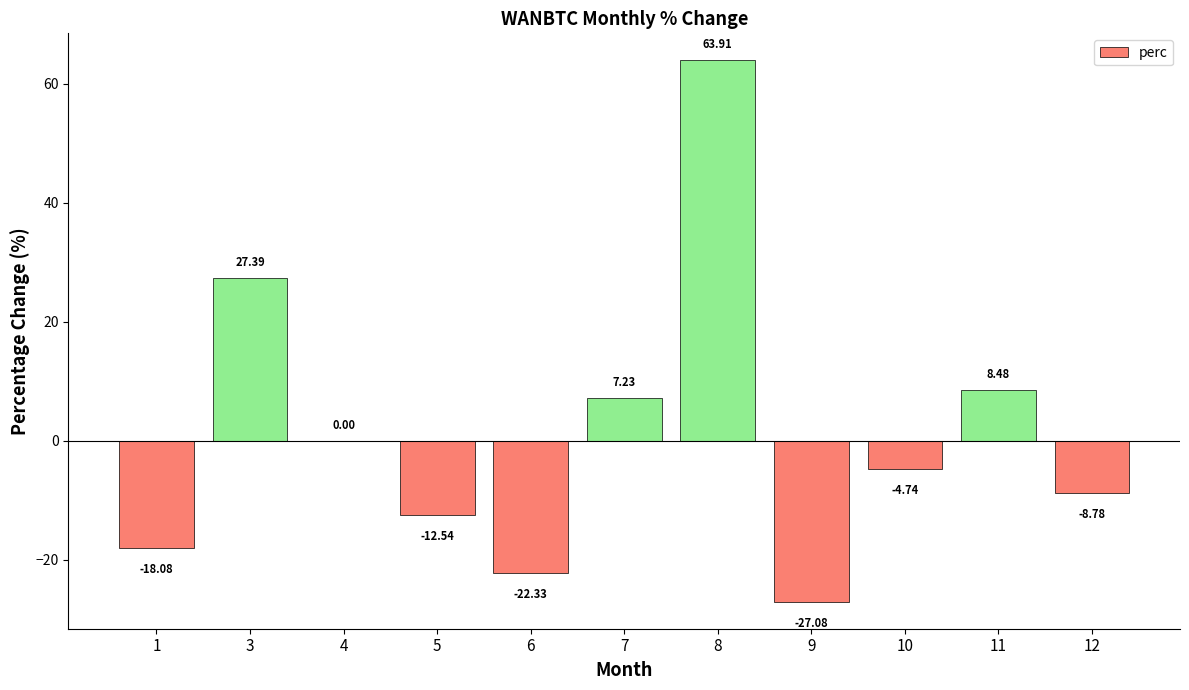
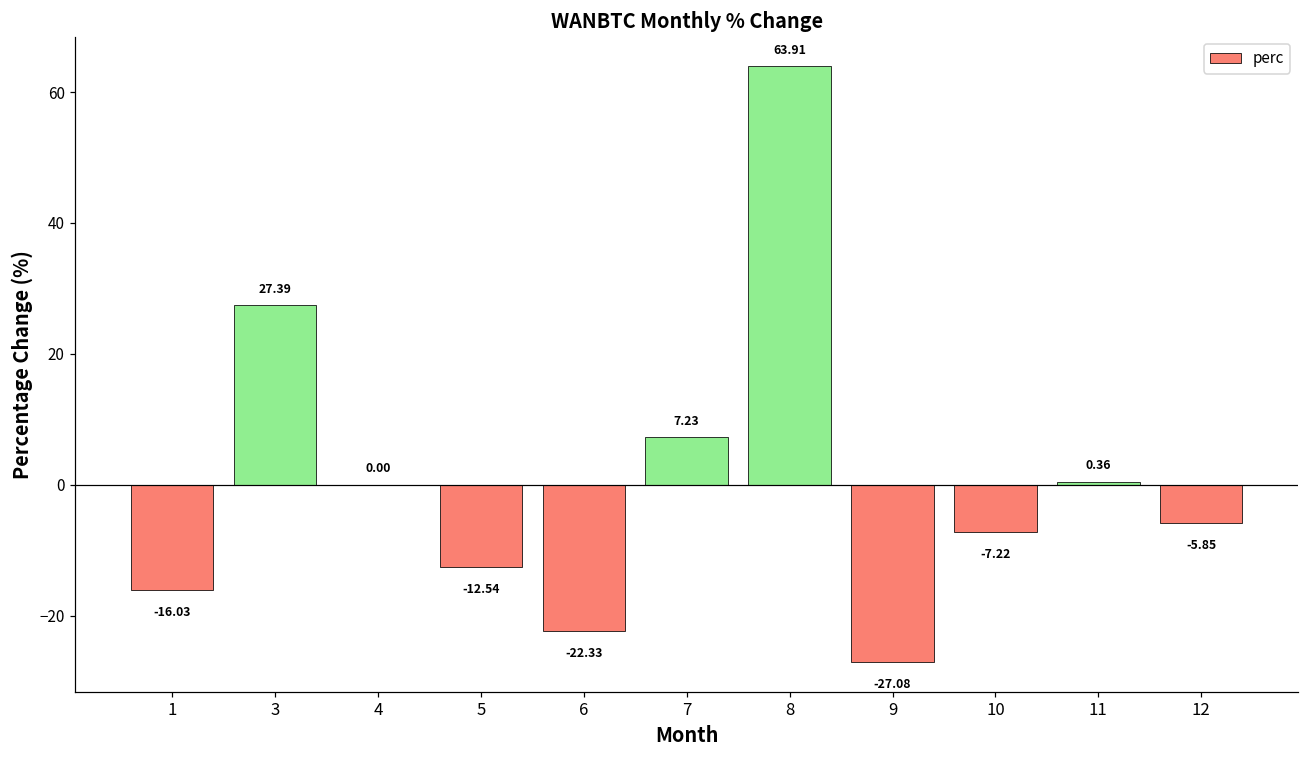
  {
-   "1": -18.08,
+   "1": -16.03,
    "3": 27.39,
    "4": 0.00,
    "5": -12.54,
    "6": -22.33,
    "7": 7.23,
    "8": 63.91,
    "9": -27.08,
-   "10": -4.74,
-   "11": 8.48,
-   "12": -8.78
+   "10": -7.22,
+   "11": 0.36,
+   "12": -5.85
  }
